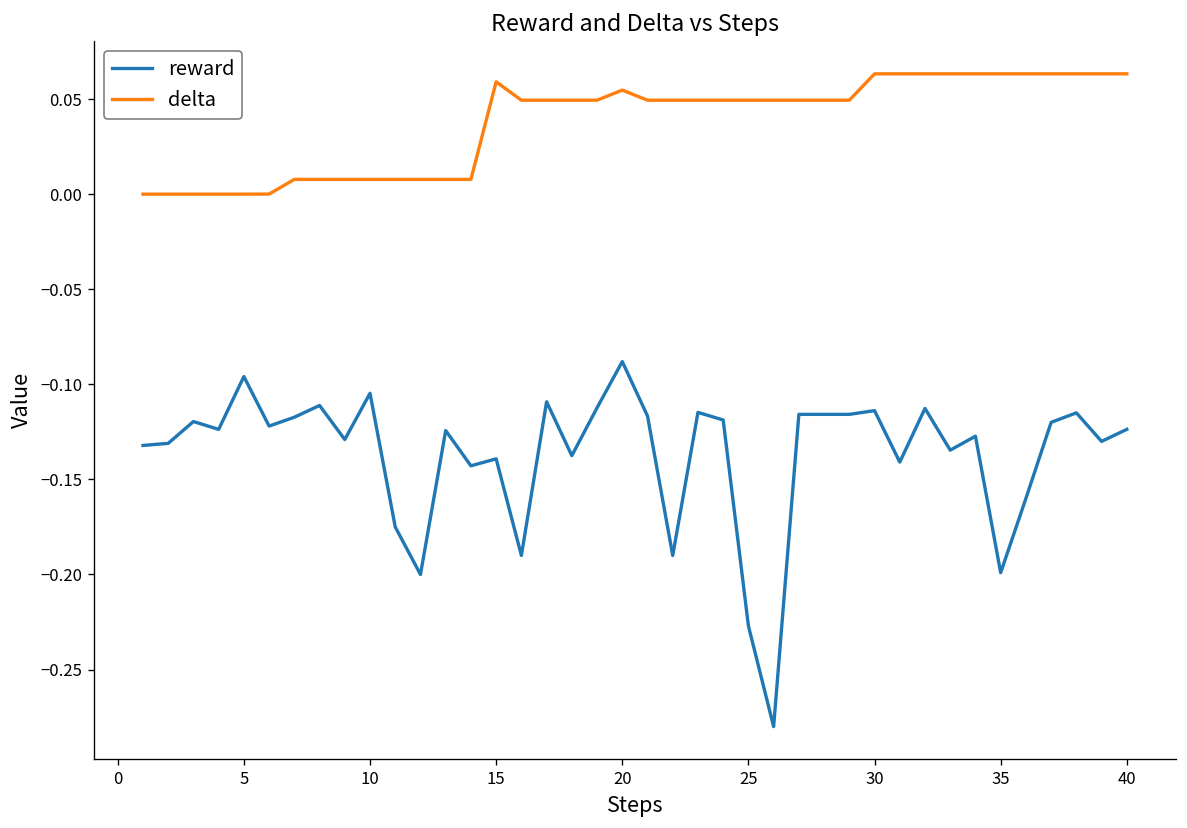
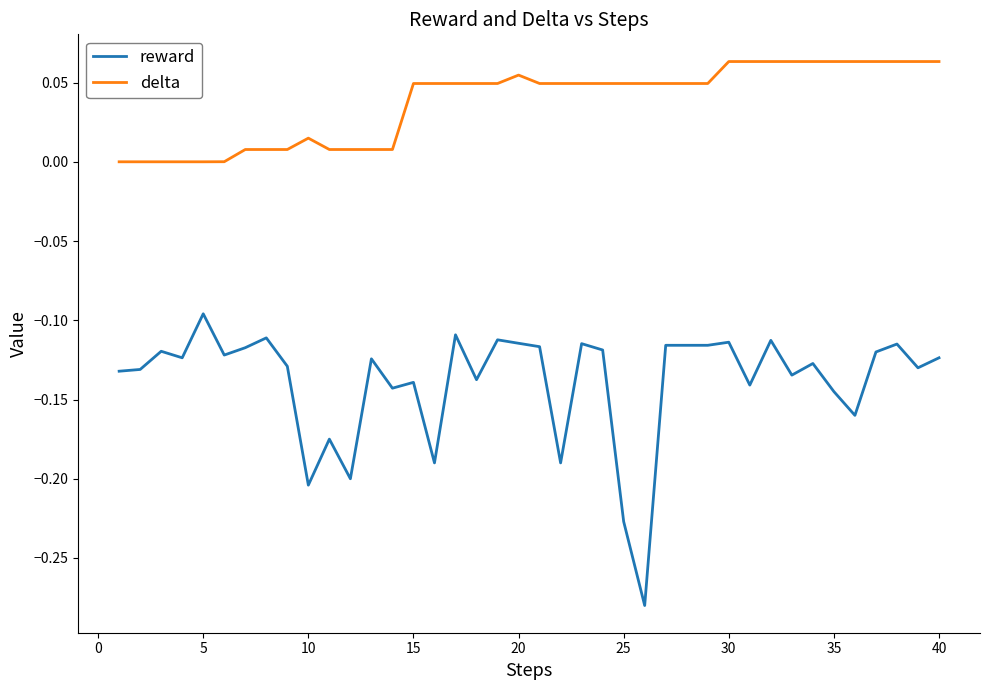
  {
    "reward": {
      "5": -0.096,
-     "10": -0.105,
+     "10": -0.204,
      "15": -0.139,
-     "20": -0.088,
+     "20": -0.115,
      "25": -0.227,
      "30": -0.114,
-     "35": -0.199,
+     "35": -0.145,
      "40": -0.124
    },
    "delta": {
      "5": 0.000,
-     "10": 0.008,
-     "15": 0.059,
+     "10": 0.015,
+     "15": 0.049,
      "20": 0.055,
      "25": 0.049,
      "30": 0.063,
      "35": 0.063,
      "40": 0.063
    }
  }
